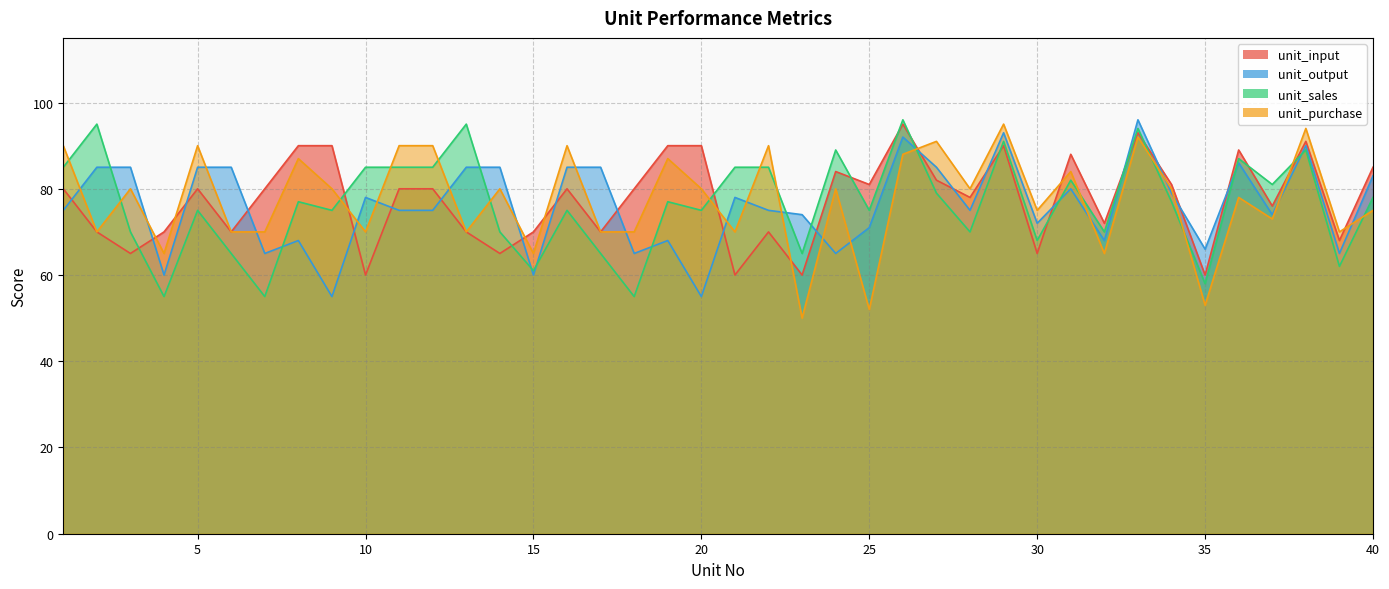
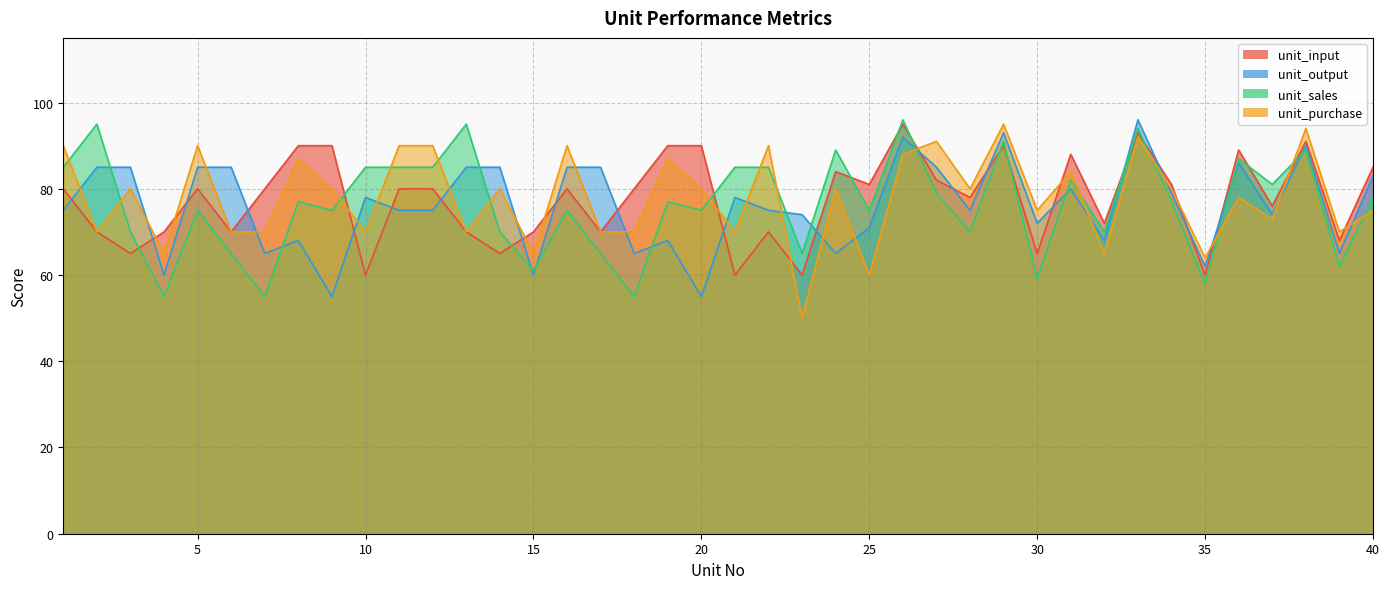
  {
    "unit_input": {
      "5": 80,
      "10": 60,
      "15": 70,
      "20": 90,
      "25": 81,
      "30": 65,
      "35": 60,
      "40": 85
    },
    "unit_output": {
      "5": 85,
      "10": 78,
      "15": 60,
      "20": 55,
      "25": 71,
      "30": 72,
-     "35": 66,
+     "35": 62,
      "40": 83
    },
    "unit_sales": {
      "5": 75,
      "10": 85,
      "15": 61,
      "20": 75,
      "25": 75,
-     "30": 68,
+     "30": 59,
      "35": 58,
      "40": 78
    },
    "unit_purchase": {
      "5": 90,
      "10": 70,
      "15": 65,
      "20": 80,
-     "25": 52,
+     "25": 60,
      "30": 75,
-     "35": 53,
+     "35": 64,
      "40": 75
    }
  }
